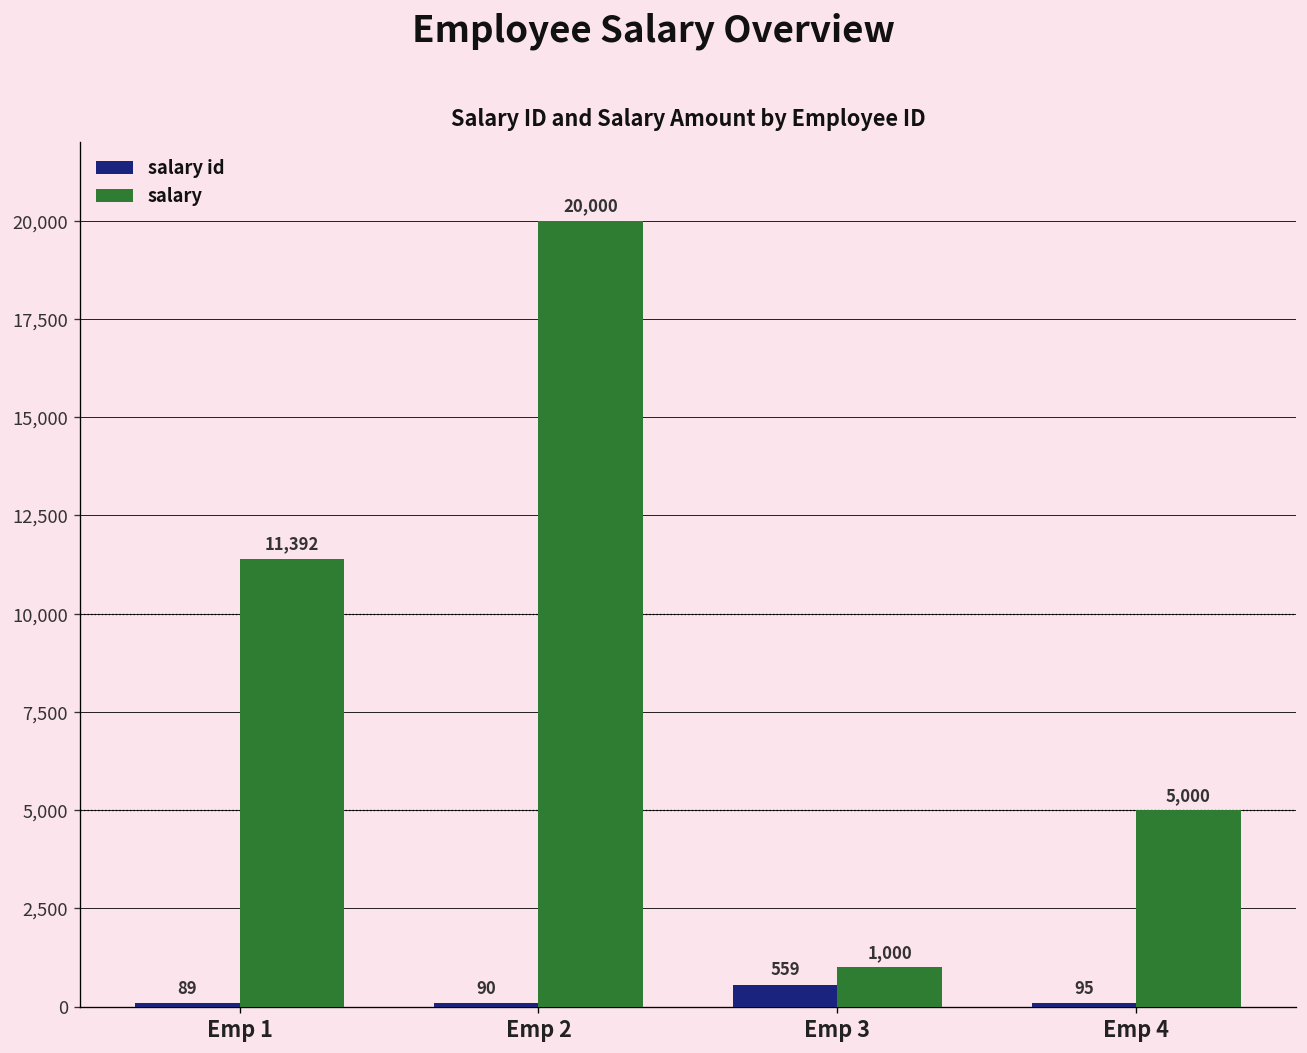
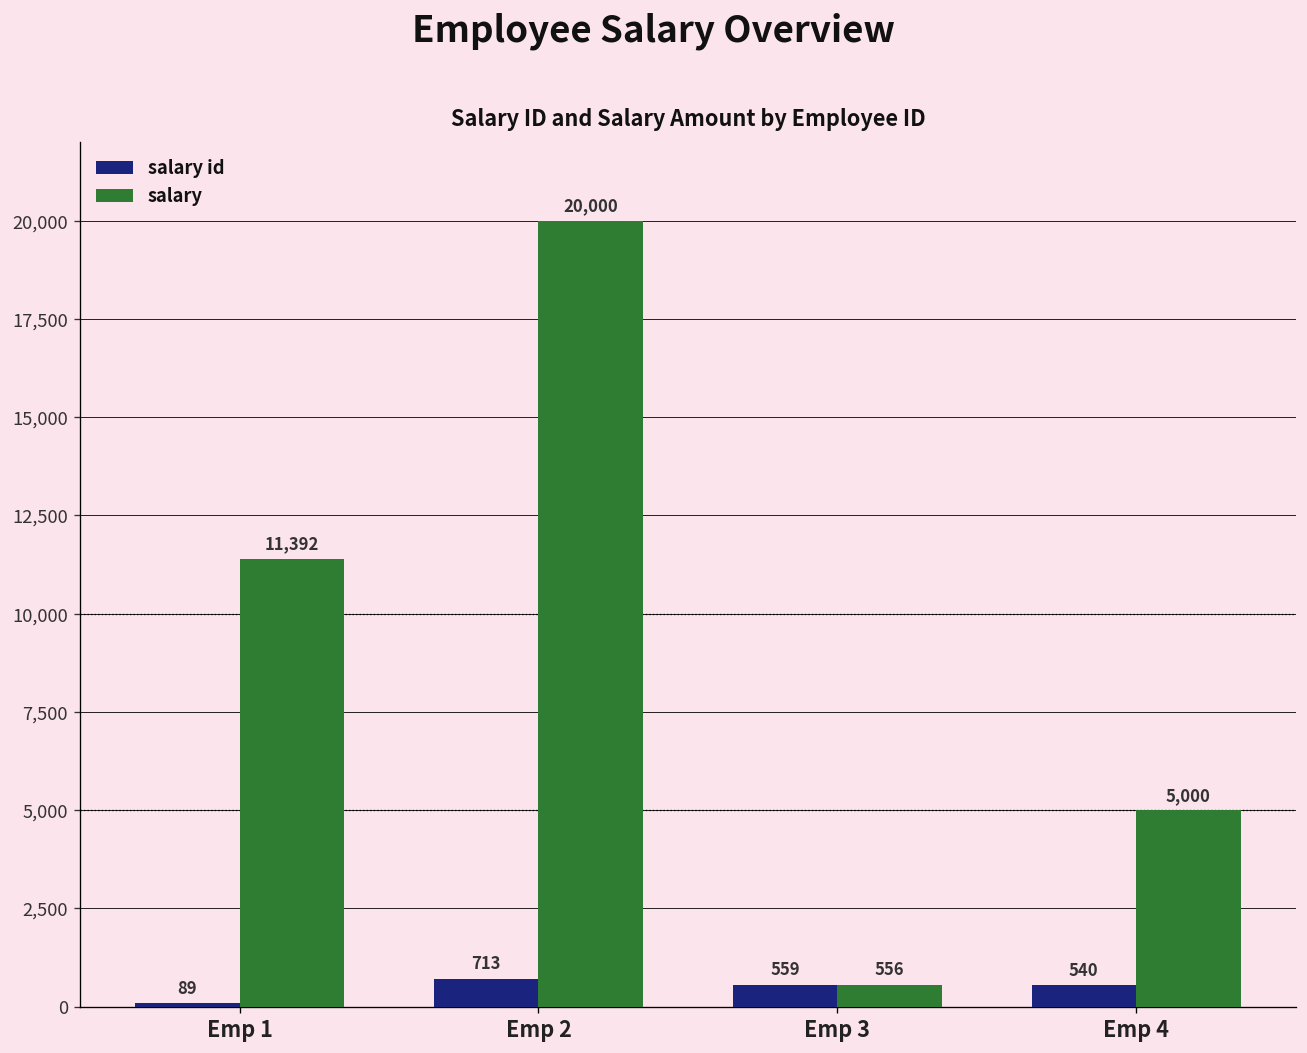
  {
    "salary id": {
      "Emp 1": "89",
-     "Emp 2": "90",
+     "Emp 2": "713",
      "Emp 3": "559",
-     "Emp 4": "95"
+     "Emp 4": "540"
    },
    "salary": {
      "Emp 1": "11,392",
      "Emp 2": "20,000",
-     "Emp 3": "1,000",
+     "Emp 3": "556",
      "Emp 4": "5,000"
    }
  }
